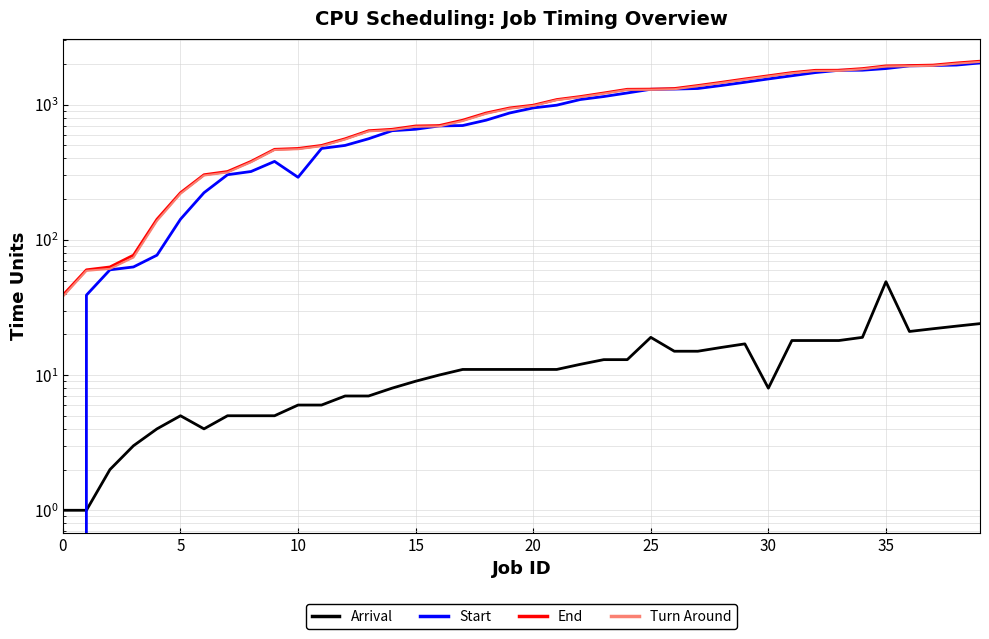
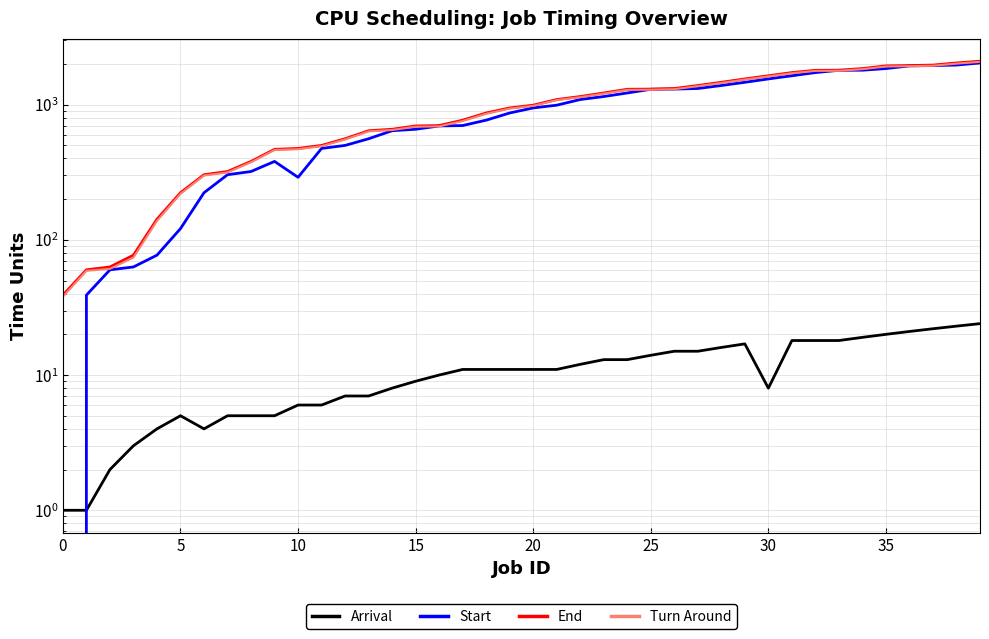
  {
    "Arrival": {
      "0": 1,
      "5": 5,
      "10": 6,
      "15": 9,
      "20": 11,
-     "25": 19,
+     "25": 14,
      "30": 8,
-     "35": 49
+     "35": 20
    },
    "Start": {
-     "5": 140,
+     "5": 120,
      "10": 290,
      "30": 1500
    }
  }
